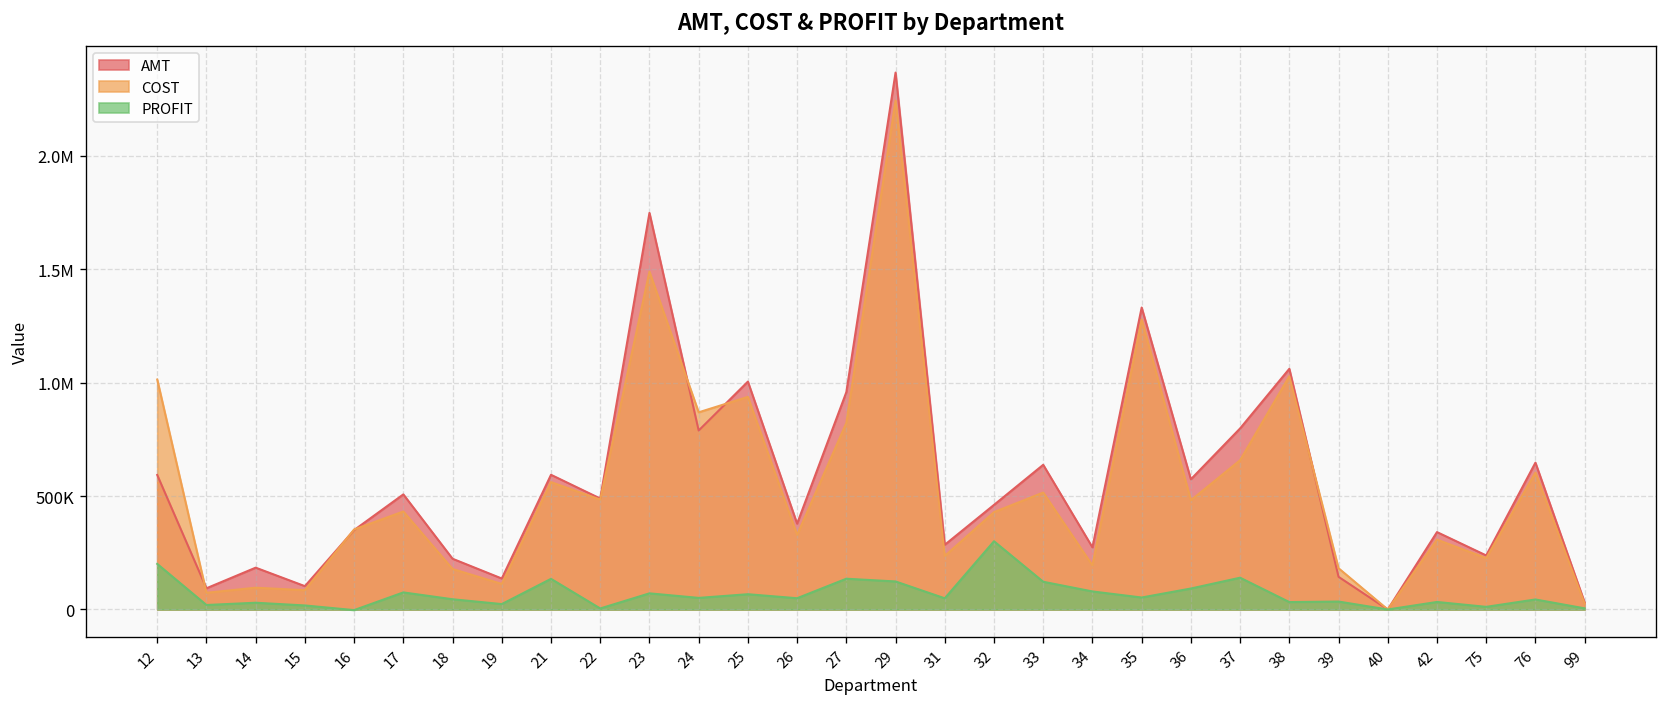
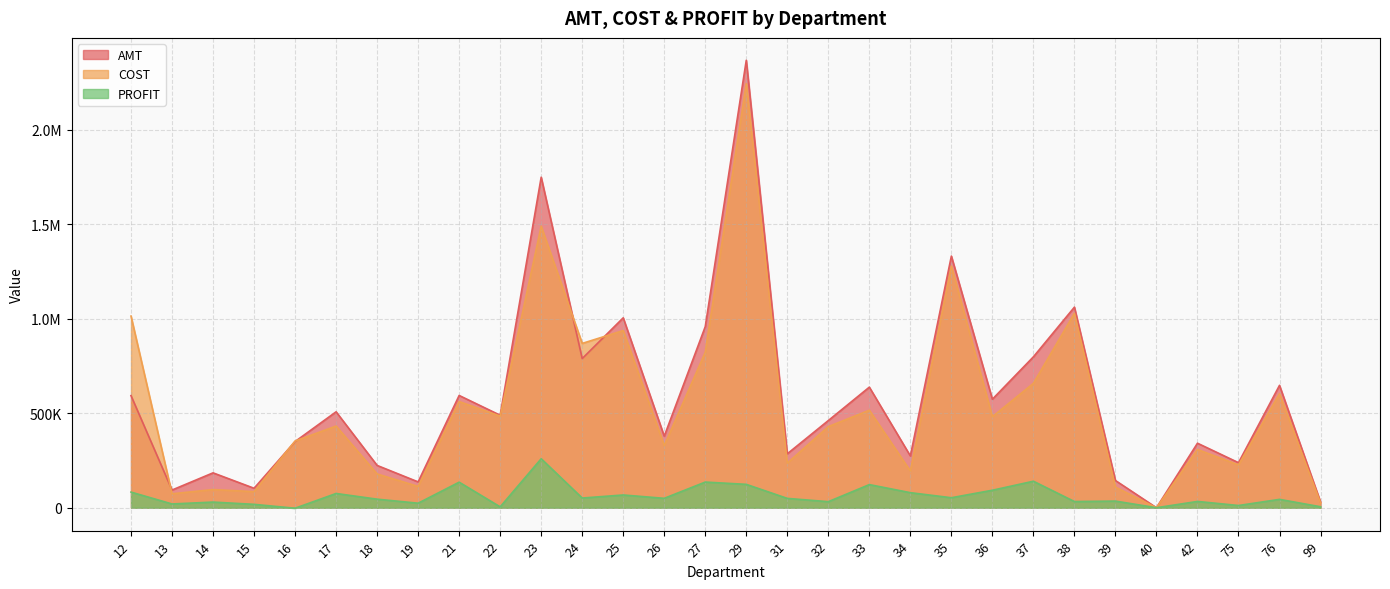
  {
    "AMT": {
      "12": 590000,
      "13": 90000,
      "14": 180000,
      "15": 100000,
      "17": 510000,
      "18": 220000,
      "19": 140000,
      "21": 590000,
      "23": 1750000,
      "24": 790000,
      "25": 1000000,
      "26": 380000,
      "27": 960000,
      "29": 2370000,
      "31": 290000,
      "32": 460000,
      "33": 640000,
      "34": 270000,
      "35": 1330000,
      "36": 570000,
      "37": 800000,
      "38": 1060000,
      "39": 140000,
      "42": 340000,
      "76": 650000
    },
    "COST": {
      "12": 1010000,
      "13": 70000,
      "14": 100000,
      "15": 90000,
      "17": 430000,
      "18": 180000,
      "19": 110000,
      "21": 560000,
      "23": 1490000,
      "24": 870000,
      "25": 940000,
      "26": 330000,
      "27": 820000,
      "29": 2240000,
      "31": 240000,
      "32": 430000,
      "33": 520000,
      "34": 190000,
      "35": 1280000,
      "36": 480000,
      "37": 660000,
      "38": 1030000,
-     "39": 180000,
+     "39": 110000,
      "42": 310000,
      "76": 600000
    },
    "PROFIT": {
-     "12": 200000,
+     "12": 80000,
      "13": 20000,
      "14": 30000,
      "15": 20000,
      "16": 0,
      "17": 80000,
      "18": 50000,
      "19": 20000,
      "21": 140000,
      "22": 0,
-     "23": 70000,
+     "23": 260000,
      "24": 50000,
      "25": 70000,
      "26": 50000,
      "27": 140000,
      "29": 120000,
      "31": 50000,
-     "32": 300000,
+     "32": 30000,
      "33": 120000,
      "34": 80000,
      "35": 50000,
      "36": 90000,
      "37": 140000,
      "38": 30000,
      "39": 40000,
      "42": 30000,
      "75": 10000,
      "76": 40000,
      "99": 10000
    }
  }
